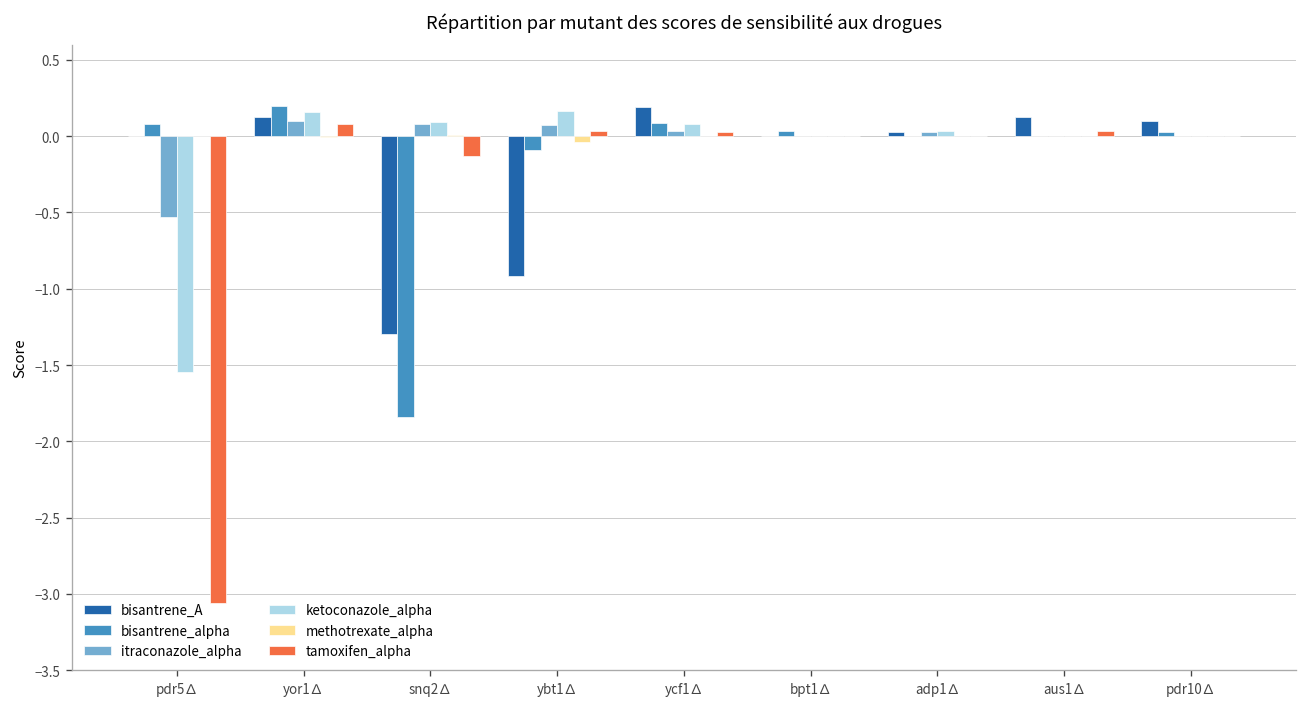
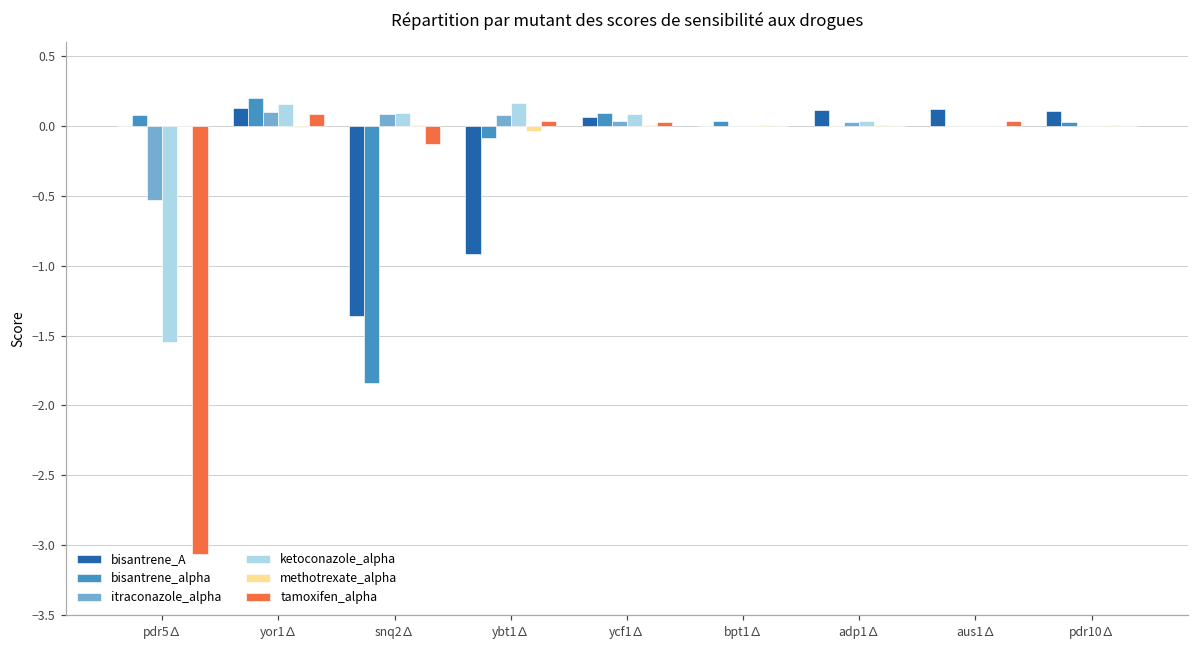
  {
    "bisantrene_A": {
      "pdr5∆": 0.00,
      "yor1∆": 0.13,
-     "snq2∆": -1.29,
+     "snq2∆": -1.36,
      "ybt1∆": -0.92,
-     "ycf1∆": 0.19,
+     "ycf1∆": 0.06,
      "bpt1∆": 0.00,
-     "adp1∆": 0.03,
+     "adp1∆": 0.11,
      "aus1∆": 0.12,
      "pdr10∆": 0.10
    },
    "ketoconazole_alpha": {
      "pdr5∆": -1.55,
      "yor1∆": 0.16,
      "snq2∆": 0.09,
      "ybt1∆": 0.16,
      "ycf1∆": 0.08,
      "bpt1∆": 0.00,
      "adp1∆": 0.03,
      "aus1∆": 0.00,
      "pdr10∆": 0.00
    },
    "methotrexate_alpha": {
      "pdr5∆": 0.00,
      "ybt1∆": -0.04,
      "aus1∆": 0.00
    },
    "tamoxifen_alpha": {
      "pdr5∆": -3.06,
      "yor1∆": 0.08,
      "snq2∆": -0.13,
      "ybt1∆": 0.03,
      "ycf1∆": 0.03,
      "bpt1∆": 0.00,
      "adp1∆": 0.00,
      "aus1∆": 0.03,
      "pdr10∆": 0.00
    }
  }
